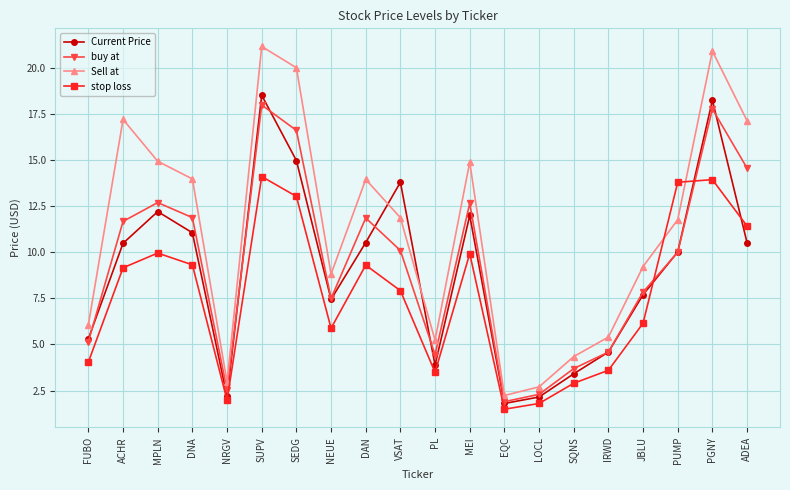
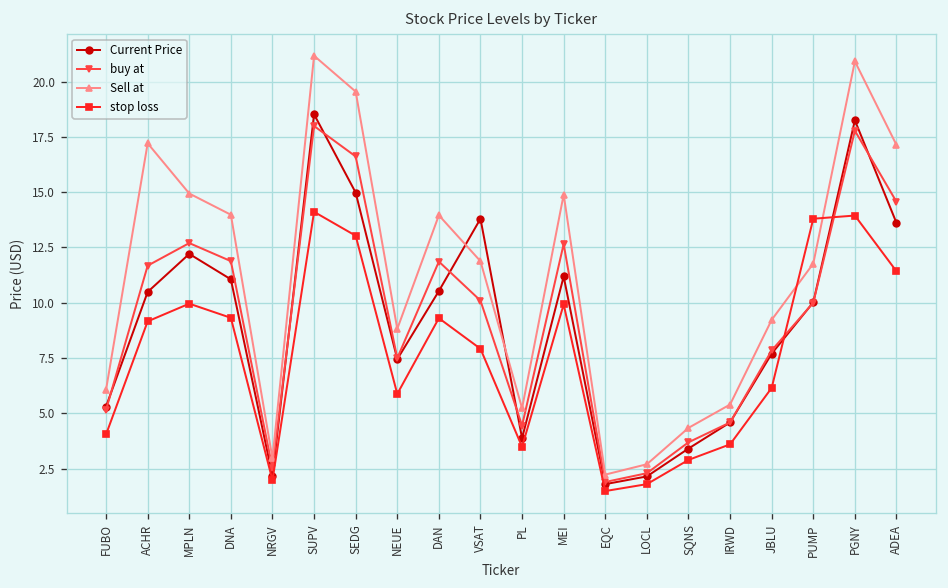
  {
    "Current Price": {
      "FUBO": 5.3,
      "ACHR": 10.5,
      "MPLN": 12.2,
      "DNA": 11.1,
      "NRGV": 2.2,
      "SUPV": 18.5,
      "SEDG": 15.0,
      "DAN": 10.5,
      "VSAT": 13.8,
      "PL": 3.9,
-     "MEI": 12.0,
+     "MEI": 11.2,
      "LOCL": 2.2,
      "SQNS": 3.4,
      "JBLU": 7.7,
      "PGNY": 18.3,
-     "ADEA": 10.5
+     "ADEA": 13.6
    },
    "Sell at": {
      "FUBO": 6.1,
      "ACHR": 17.2,
      "MPLN": 14.9,
      "DNA": 14.0,
      "NRGV": 3.0,
      "SUPV": 21.2,
-     "SEDG": 20.0,
+     "SEDG": 19.5,
      "NEUE": 8.8,
      "DAN": 14.0,
      "VSAT": 11.9,
      "PL": 5.2,
      "MEI": 14.9,
      "EQC": 2.2,
      "LOCL": 2.7,
      "SQNS": 4.3,
      "IRWD": 5.4,
      "JBLU": 9.2,
      "PUMP": 11.8,
      "PGNY": 20.9,
      "ADEA": 17.1
    }
  }
